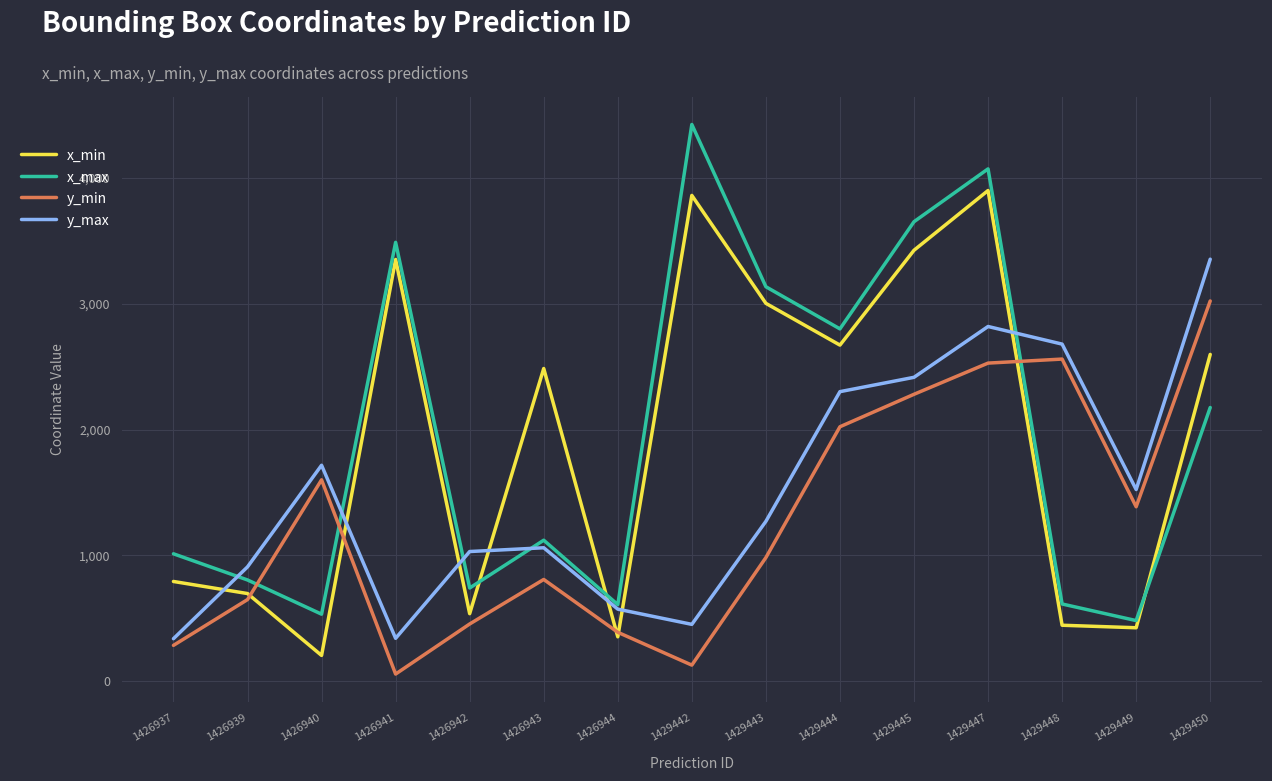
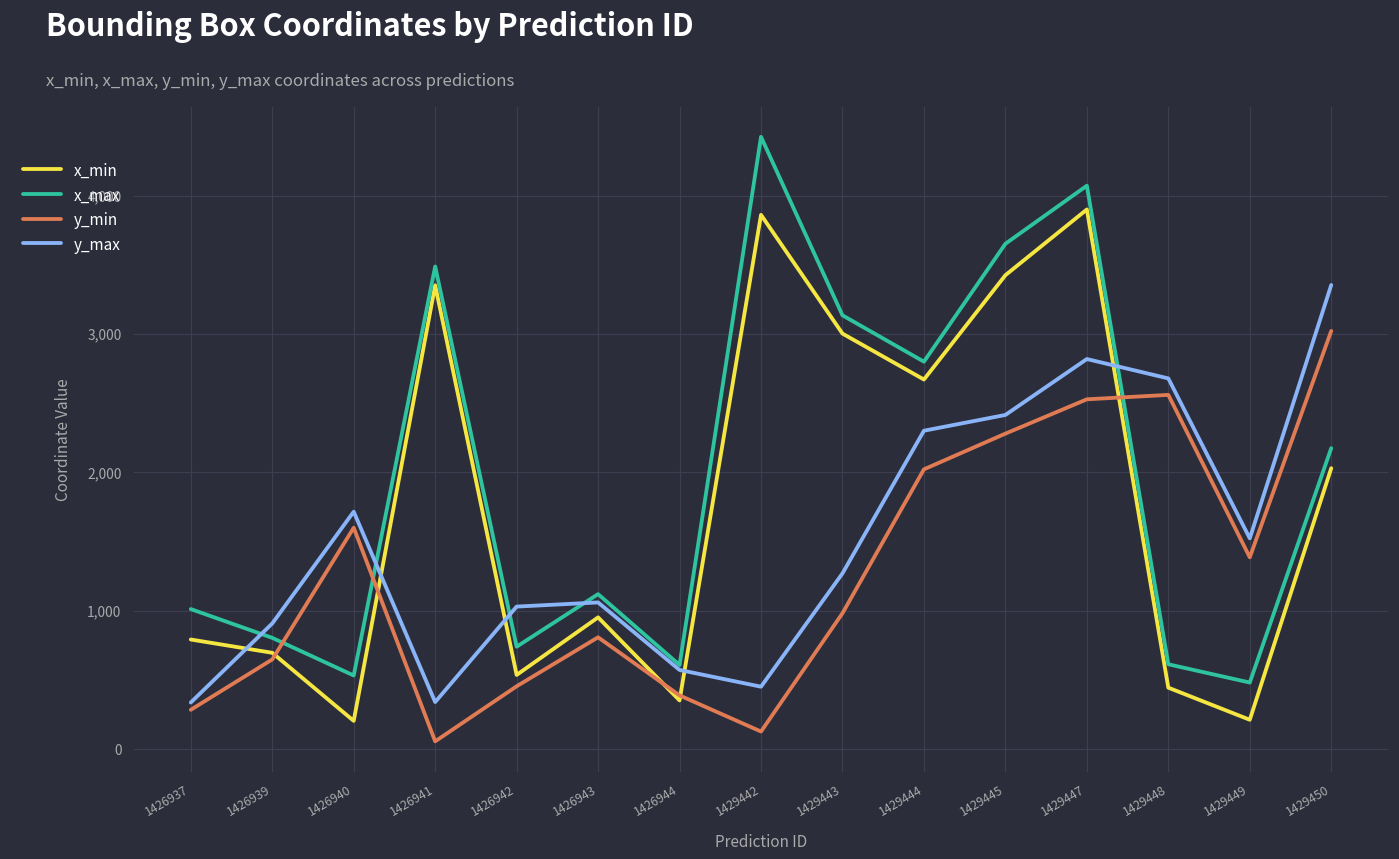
  {
    "x_min": {
      "1426937": "790",
      "1426939": "700",
      "1426940": "200",
      "1426941": "3,350",
      "1426942": "540",
-     "1426943": "2,490",
+     "1426943": "950",
      "1426944": "350",
      "1429442": "3,860",
      "1429443": "3,000",
      "1429444": "2,670",
      "1429445": "3,430",
      "1429447": "3,900",
      "1429448": "440",
-     "1429449": "420",
-     "1429450": "2,600"
+     "1429449": "210",
+     "1429450": "2,030"
    },
    "x_max": {
      "1426937": "1,010",
      "1426939": "800",
      "1426940": "530",
      "1426941": "3,490",
      "1426942": "740",
      "1426943": "1,120",
      "1426944": "610",
      "1429442": "4,430",
      "1429443": "3,140",
      "1429444": "2,800",
      "1429445": "3,650",
      "1429447": "4,070",
      "1429448": "610",
      "1429449": "480",
      "1429450": "2,180"
    },
    "y_min": {
      "1426937": "280",
      "1426939": "650",
      "1426940": "1,600",
      "1426941": "60",
      "1426942": "450",
      "1426943": "810",
      "1426944": "390",
      "1429442": "130",
      "1429443": "980",
      "1429444": "2,020",
      "1429445": "2,280",
      "1429447": "2,530",
      "1429448": "2,560",
      "1429449": "1,390",
      "1429450": "3,020"
    },
    "y_max": {
      "1426937": "340",
      "1426939": "910",
      "1426940": "1,720",
      "1426941": "340",
      "1426942": "1,030",
      "1426943": "1,060",
      "1426944": "570",
      "1429442": "450",
      "1429443": "1,270",
      "1429444": "2,300",
      "1429445": "2,420",
      "1429447": "2,820",
      "1429448": "2,680",
      "1429449": "1,520",
      "1429450": "3,350"
    }
  }
